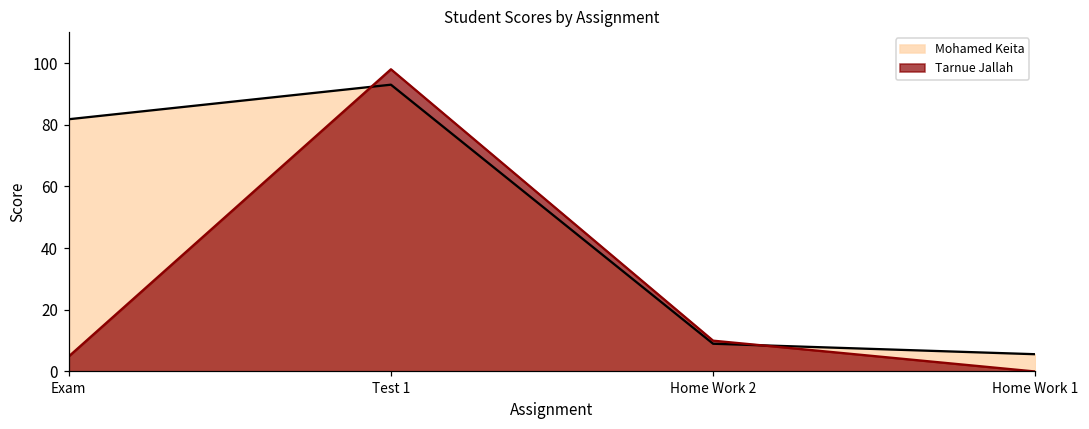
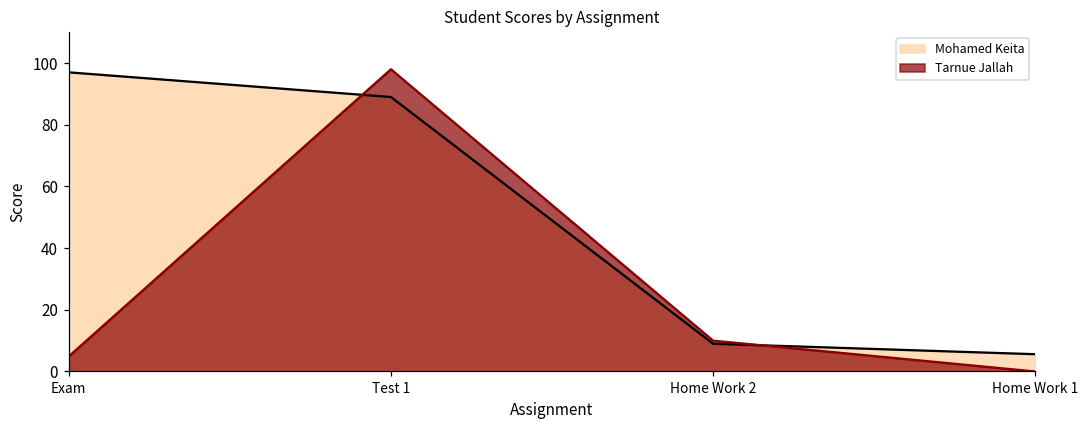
  {
    "Mohamed Keita": {
-     "Exam": 82,
-     "Test 1": 93,
+     "Exam": 97,
+     "Test 1": 89,
      "Home Work 2": 9,
      "Home Work 1": 6
    },
    "Tarnue Jallah": {
      "Exam": 5,
      "Test 1": 98,
      "Home Work 2": 10,
      "Home Work 1": 0
    }
  }
